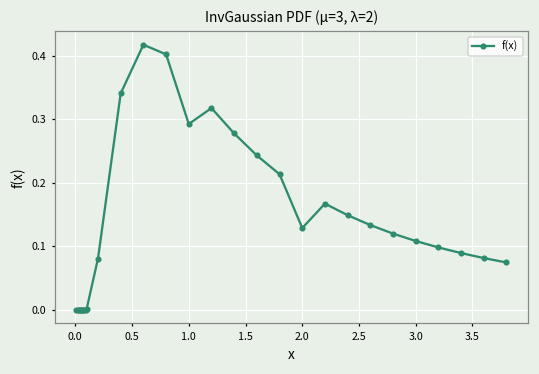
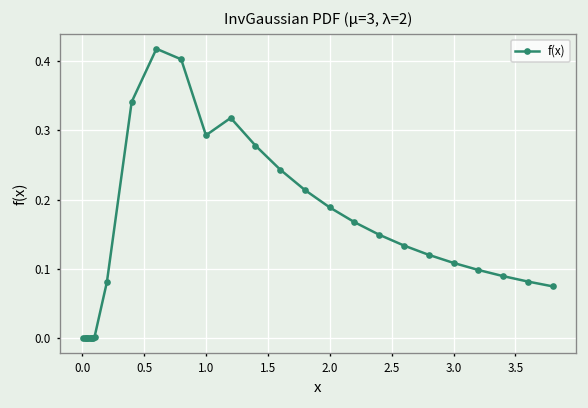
  {
    "1.0": 0.29,
-   "2.0": 0.13,
+   "2.0": 0.19,
    "3.0": 0.11
  }
